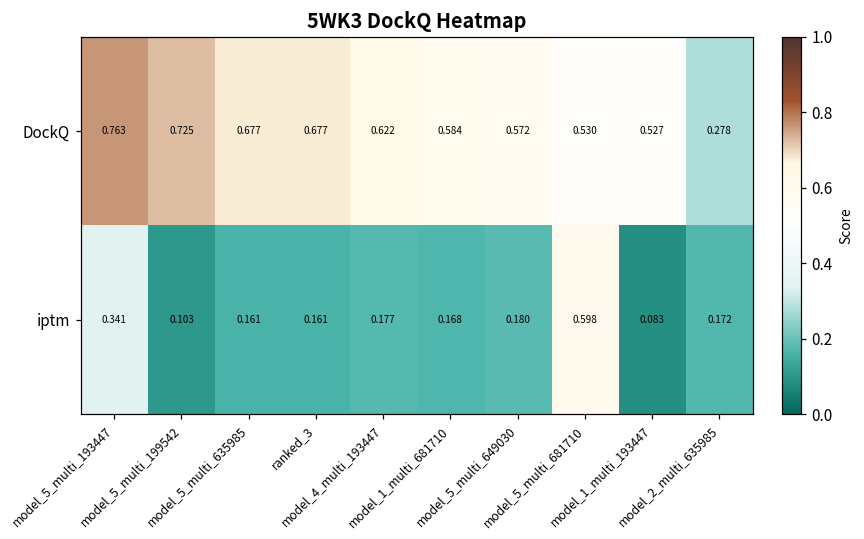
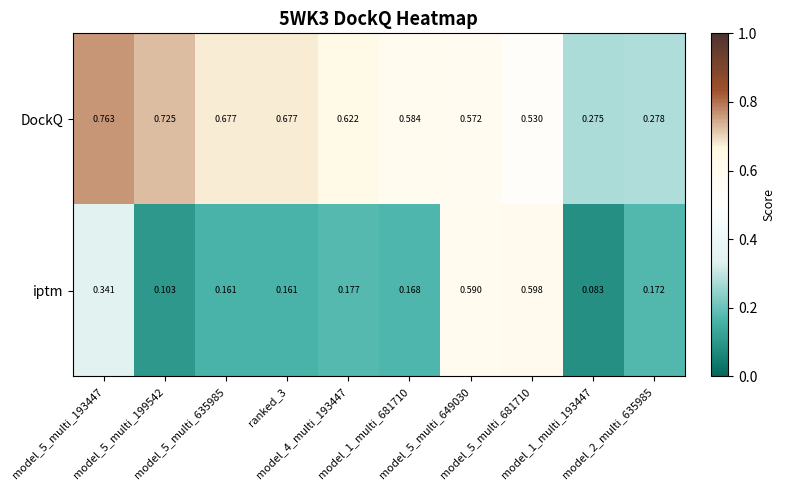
  {
    "DockQ": {
      "model_5_multi_193447": 0.763,
      "model_5_multi_199542": 0.725,
      "model_5_multi_635985": 0.677,
      "ranked_3": 0.677,
      "model_4_multi_193447": 0.622,
      "model_1_multi_681710": 0.584,
      "model_5_multi_649030": 0.572,
      "model_5_multi_681710": 0.530,
-     "model_1_multi_193447": 0.527,
+     "model_1_multi_193447": 0.275,
      "model_2_multi_635985": 0.278
    },
    "iptm": {
      "model_5_multi_193447": 0.341,
      "model_5_multi_199542": 0.103,
      "model_5_multi_635985": 0.161,
      "ranked_3": 0.161,
      "model_4_multi_193447": 0.177,
      "model_1_multi_681710": 0.168,
-     "model_5_multi_649030": 0.180,
+     "model_5_multi_649030": 0.590,
      "model_5_multi_681710": 0.598,
      "model_1_multi_193447": 0.083,
      "model_2_multi_635985": 0.172
    }
  }
